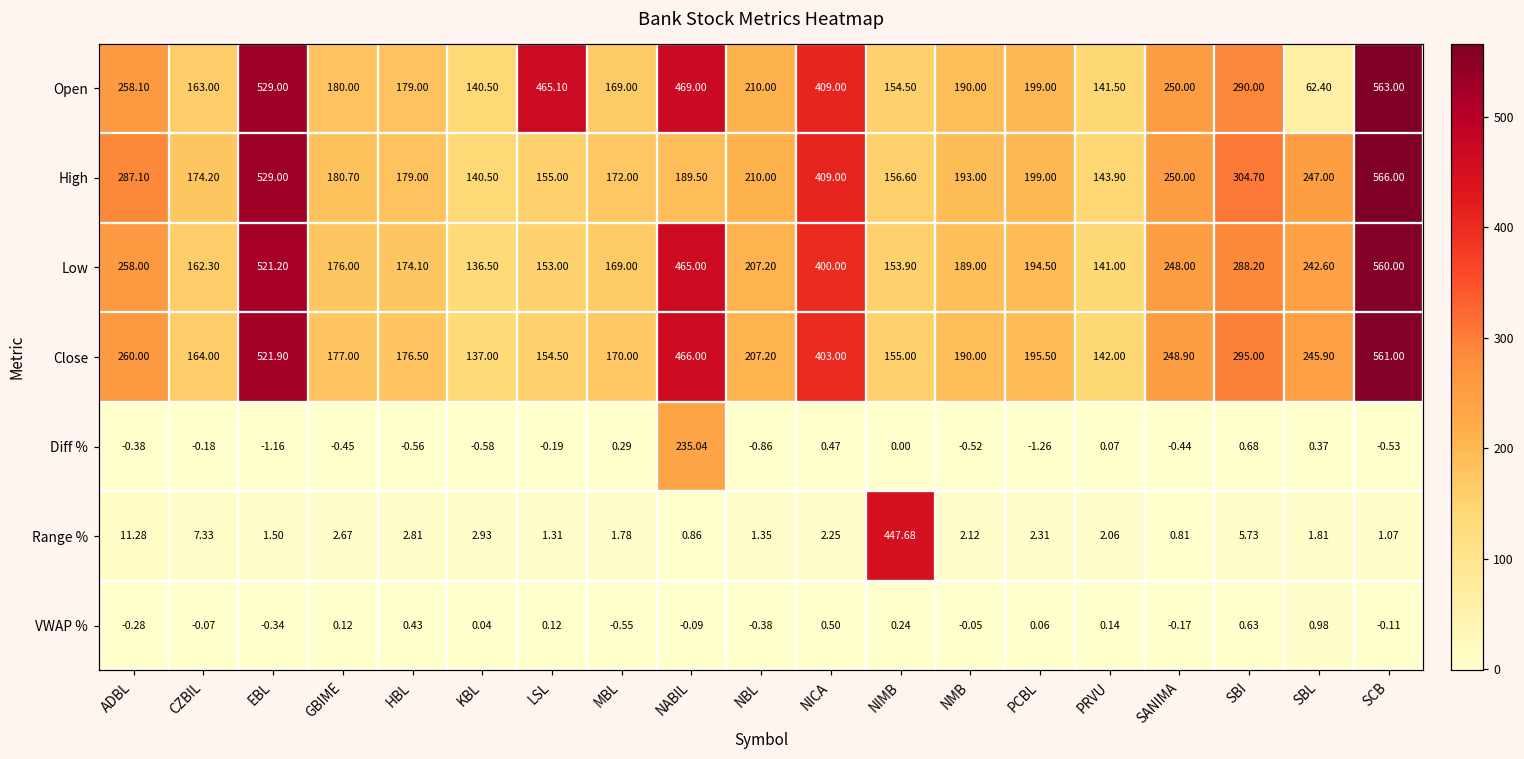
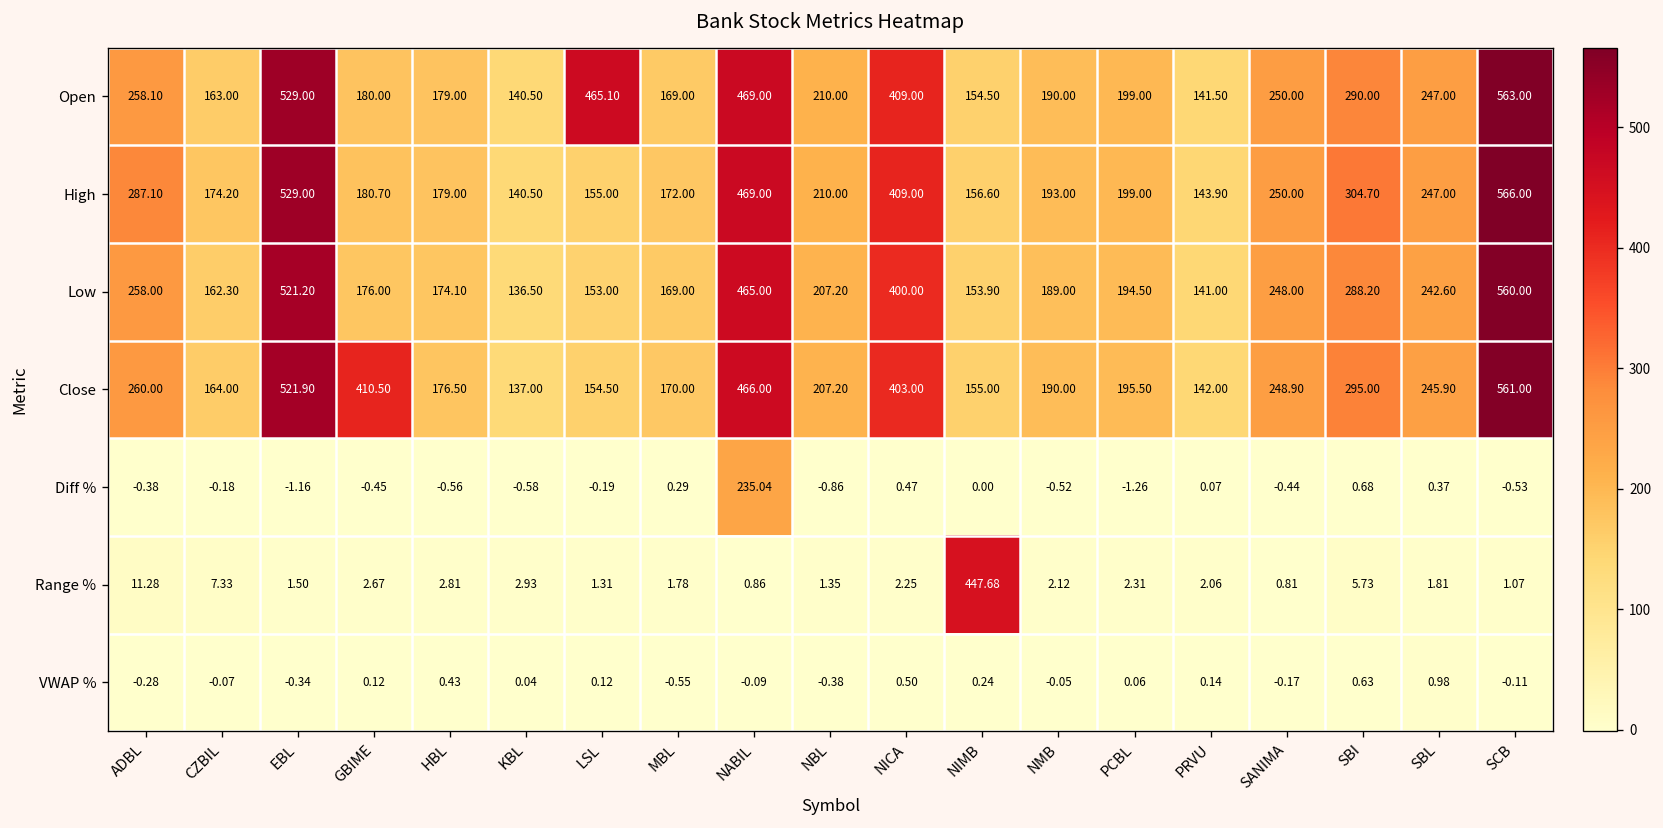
  {
    "Open": {
      "ADBL": 258.10,
      "CZBIL": 163.00,
      "EBL": 529.00,
      "GBIME": 180.00,
      "HBL": 179.00,
      "KBL": 140.50,
      "LSL": 465.10,
      "MBL": 169.00,
      "NABIL": 469.00,
      "NBL": 210.00,
      "NICA": 409.00,
      "NIMB": 154.50,
      "NMB": 190.00,
      "PCBL": 199.00,
      "PRVU": 141.50,
      "SANIMA": 250.00,
      "SBI": 290.00,
-     "SBL": 62.40,
+     "SBL": 247.00,
      "SCB": 563.00
    },
    "High": {
      "ADBL": 287.10,
      "CZBIL": 174.20,
      "EBL": 529.00,
      "GBIME": 180.70,
      "HBL": 179.00,
      "KBL": 140.50,
      "LSL": 155.00,
      "MBL": 172.00,
-     "NABIL": 189.50,
+     "NABIL": 469.00,
      "NBL": 210.00,
      "NICA": 409.00,
      "NIMB": 156.60,
      "NMB": 193.00,
      "PCBL": 199.00,
      "PRVU": 143.90,
      "SANIMA": 250.00,
      "SBI": 304.70,
      "SBL": 247.00,
      "SCB": 566.00
    },
    "Low": {
      "ADBL": 258.00,
      "CZBIL": 162.30,
      "EBL": 521.20,
      "GBIME": 176.00,
      "HBL": 174.10,
      "KBL": 136.50,
      "LSL": 153.00,
      "MBL": 169.00,
      "NABIL": 465.00,
      "NBL": 207.20,
      "NICA": 400.00,
      "NIMB": 153.90,
      "NMB": 189.00,
      "PCBL": 194.50,
      "PRVU": 141.00,
      "SANIMA": 248.00,
      "SBI": 288.20,
      "SBL": 242.60,
      "SCB": 560.00
    },
    "Close": {
      "ADBL": 260.00,
      "CZBIL": 164.00,
      "EBL": 521.90,
-     "GBIME": 177.00,
+     "GBIME": 410.50,
      "HBL": 176.50,
      "KBL": 137.00,
      "LSL": 154.50,
      "MBL": 170.00,
      "NABIL": 466.00,
      "NBL": 207.20,
      "NICA": 403.00,
      "NIMB": 155.00,
      "NMB": 190.00,
      "PCBL": 195.50,
      "PRVU": 142.00,
      "SANIMA": 248.90,
      "SBI": 295.00,
      "SBL": 245.90,
      "SCB": 561.00
    },
    "Diff %": {
      "ADBL": -0.38,
      "CZBIL": -0.18,
      "EBL": -1.16,
      "GBIME": -0.45,
      "HBL": -0.56,
      "KBL": -0.58,
      "LSL": -0.19,
      "MBL": 0.29,
      "NABIL": 235.04,
      "NBL": -0.86,
      "NICA": 0.47,
      "NIMB": 0.00,
      "NMB": -0.52,
      "PCBL": -1.26,
      "PRVU": 0.07,
      "SANIMA": -0.44,
      "SBI": 0.68,
      "SBL": 0.37,
      "SCB": -0.53
    },
    "Range %": {
      "ADBL": 11.28,
      "CZBIL": 7.33,
      "EBL": 1.50,
      "GBIME": 2.67,
      "HBL": 2.81,
      "KBL": 2.93,
      "LSL": 1.31,
      "MBL": 1.78,
      "NABIL": 0.86,
      "NBL": 1.35,
      "NICA": 2.25,
      "NIMB": 447.68,
      "NMB": 2.12,
      "PCBL": 2.31,
      "PRVU": 2.06,
      "SANIMA": 0.81,
      "SBI": 5.73,
      "SBL": 1.81,
      "SCB": 1.07
    },
    "VWAP %": {
      "ADBL": -0.28,
      "CZBIL": -0.07,
      "EBL": -0.34,
      "GBIME": 0.12,
      "HBL": 0.43,
      "KBL": 0.04,
      "LSL": 0.12,
      "MBL": -0.55,
      "NABIL": -0.09,
      "NBL": -0.38,
      "NICA": 0.50,
      "NIMB": 0.24,
      "NMB": -0.05,
      "PCBL": 0.06,
      "PRVU": 0.14,
      "SANIMA": -0.17,
      "SBI": 0.63,
      "SBL": 0.98,
      "SCB": -0.11
    }
  }
